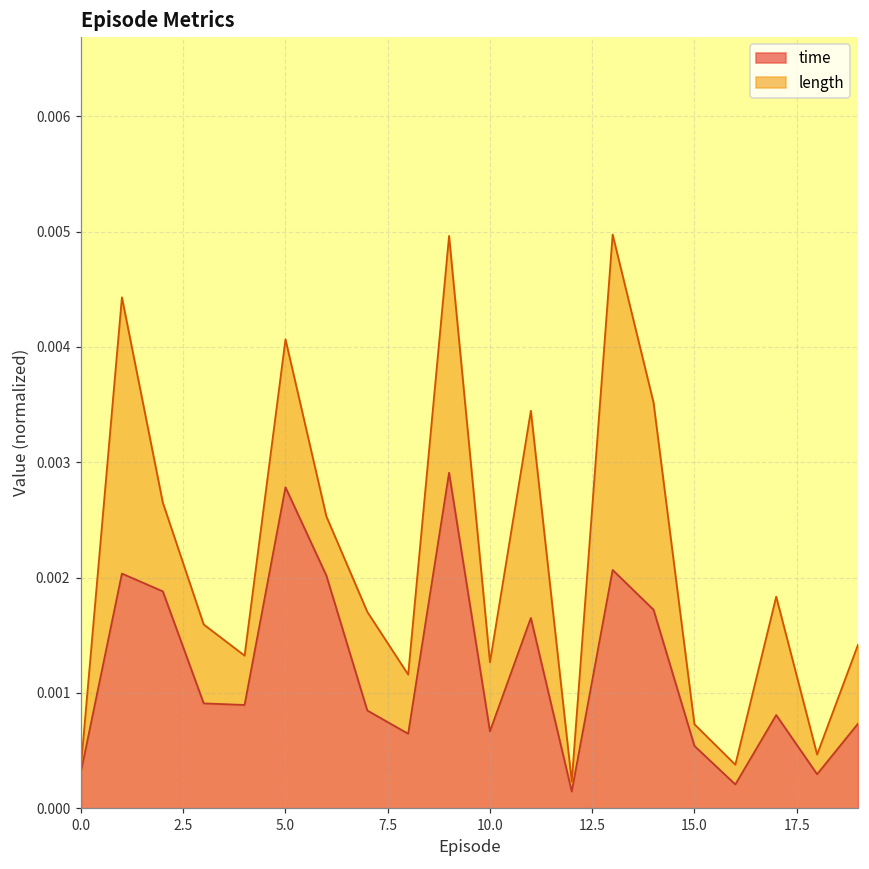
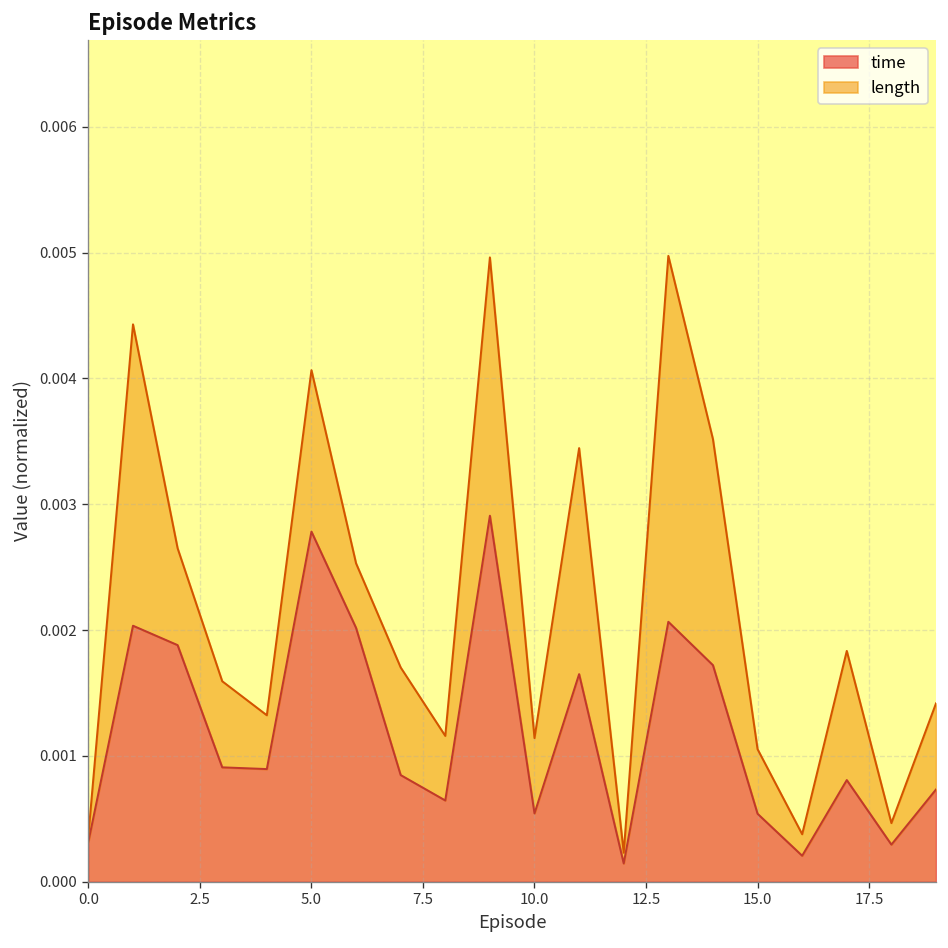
  {
    "time": {
      "0.0": 0.00032,
      "5.0": 0.00278,
-     "10.0": 0.00067,
+     "10.0": 0.00054,
      "15.0": 0.00054
    },
    "length": {
      "0.0": 0.00005,
      "5.0": 0.00128,
      "10.0": 0.00060,
-     "15.0": 0.00019
+     "15.0": 0.00051
    }
  }
